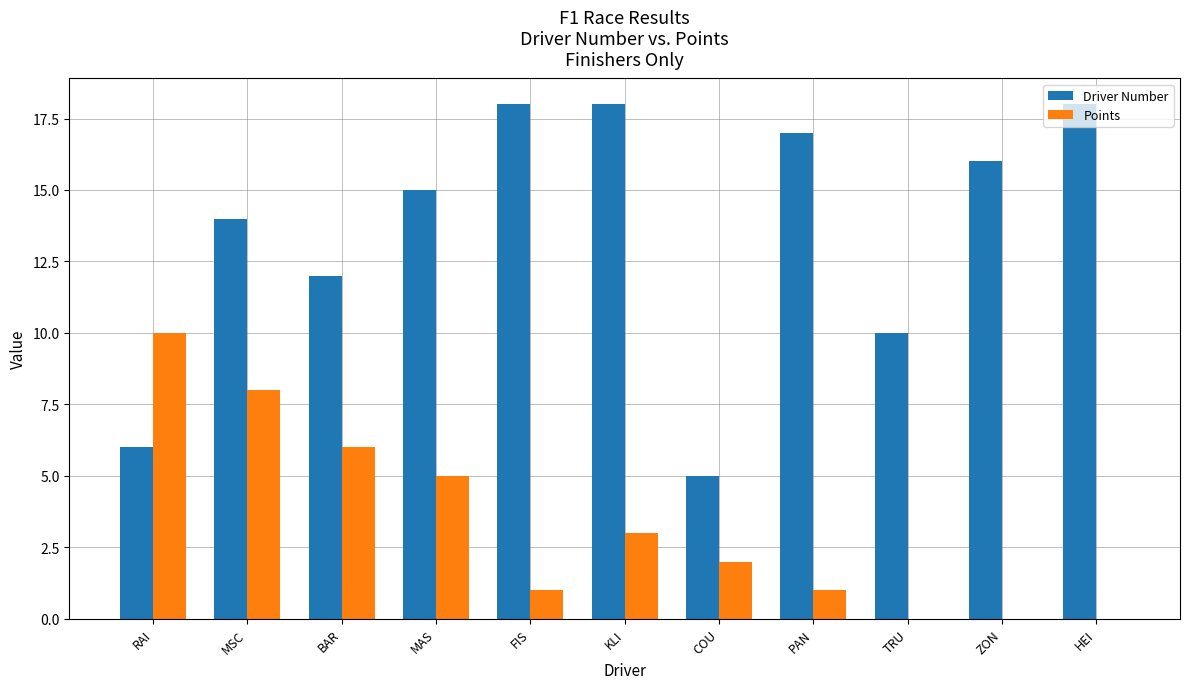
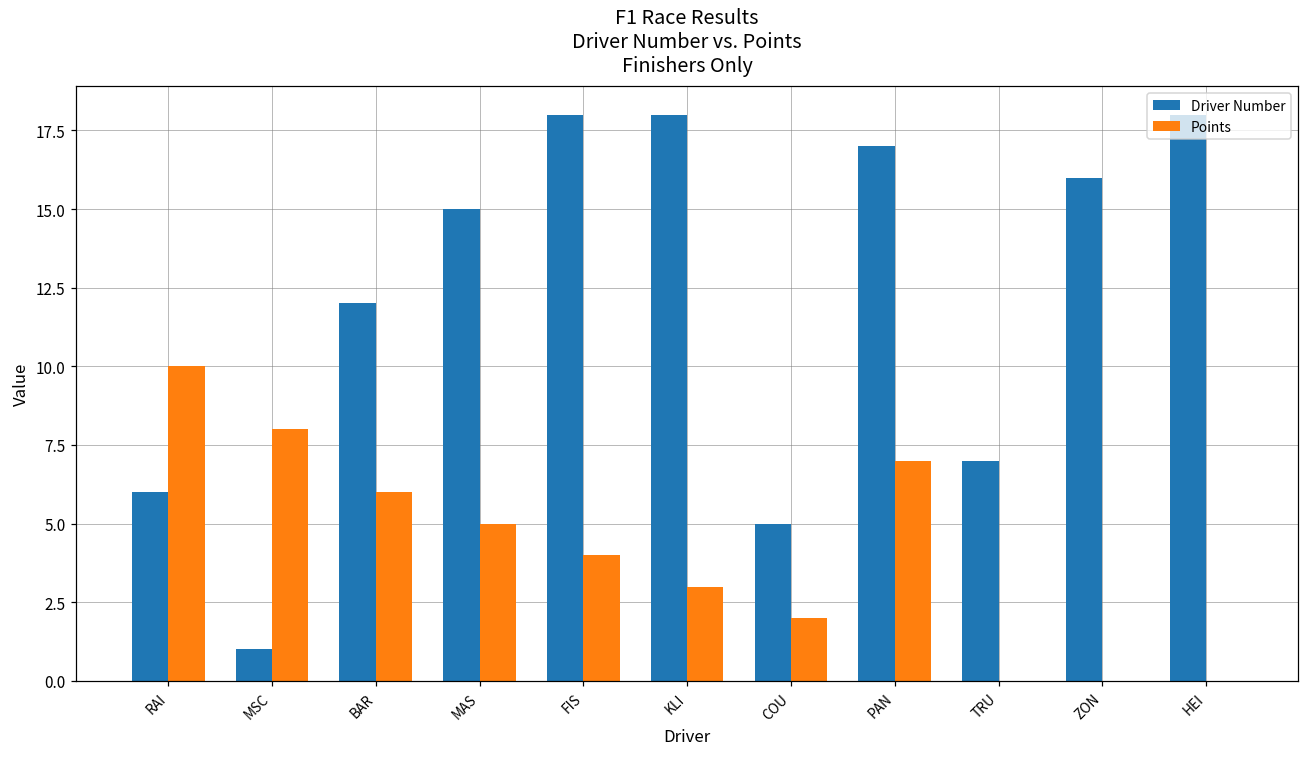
  {
    "Driver Number": {
      "RAI": 6,
-     "MSC": 14,
+     "MSC": 1,
      "BAR": 12,
      "MAS": 15,
      "FIS": 18,
      "KLI": 18,
      "COU": 5,
      "PAN": 17,
-     "TRU": 10,
+     "TRU": 7,
      "ZON": 16
    },
    "Points": {
      "RAI": 10,
      "MSC": 8,
      "BAR": 6,
      "MAS": 5,
-     "FIS": 1,
+     "FIS": 4,
      "KLI": 3,
      "COU": 2,
-     "PAN": 1,
+     "PAN": 7,
      "TRU": 0,
      "ZON": 0,
      "HEI": 0
    }
  }
